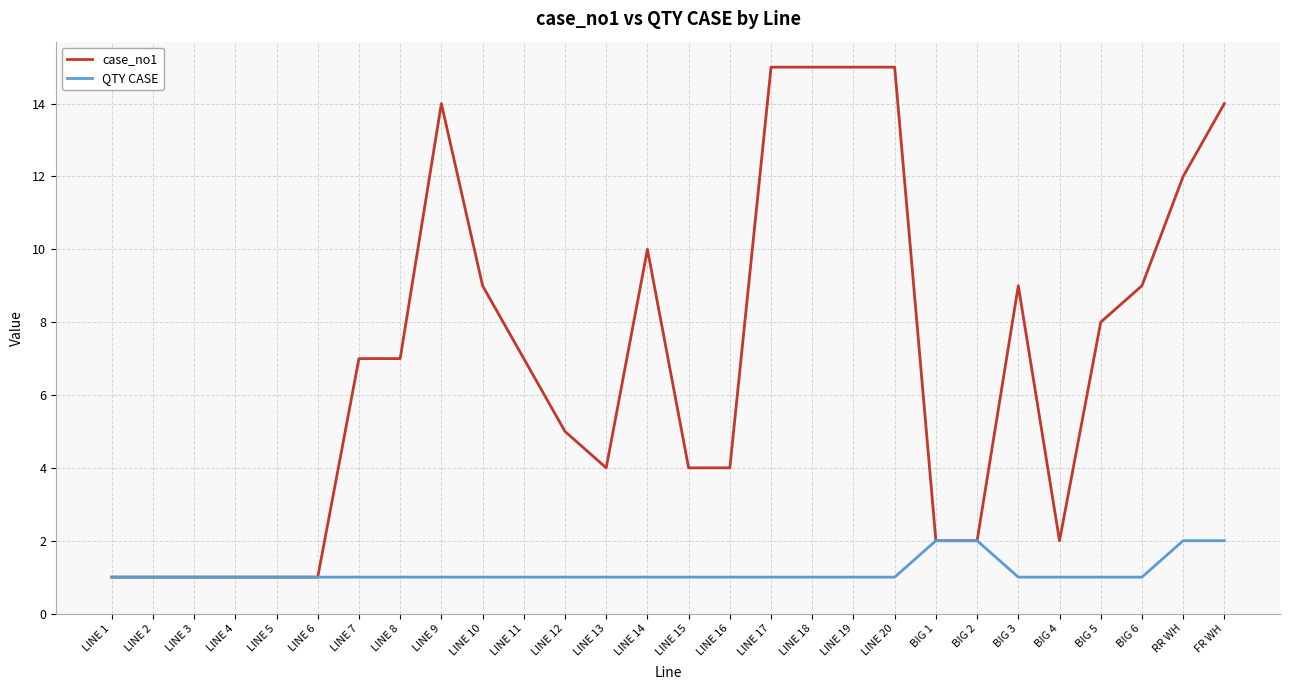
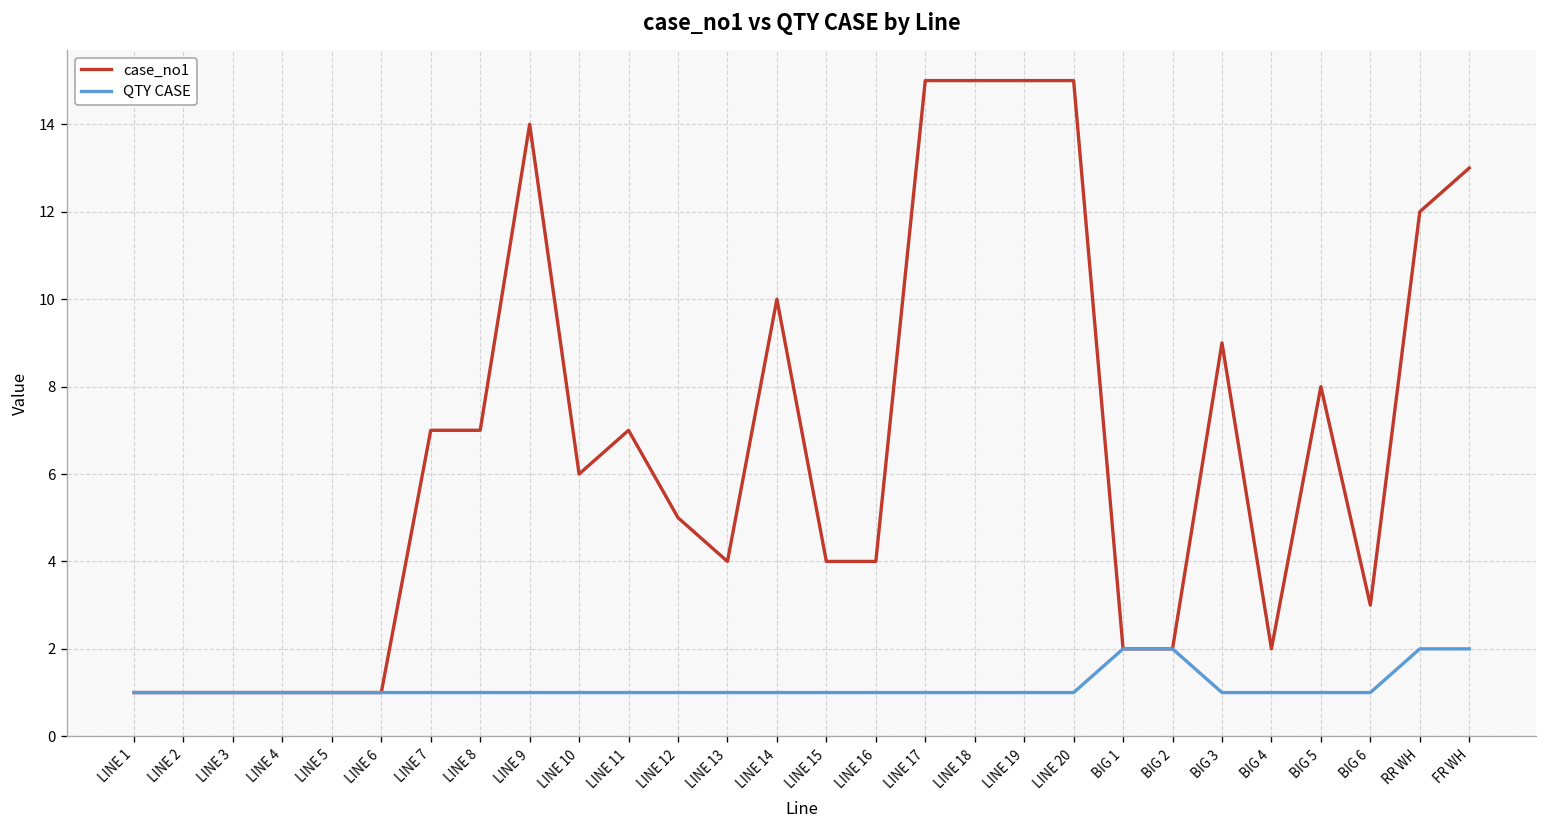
  {
    "case_no1": {
      "LINE 7": 7,
      "LINE 8": 7,
      "LINE 9": 14,
-     "LINE 10": 9,
+     "LINE 10": 6,
      "LINE 11": 7,
      "LINE 12": 5,
      "LINE 13": 4,
      "LINE 14": 10,
      "LINE 15": 4,
      "LINE 16": 4,
      "LINE 17": 15,
      "LINE 18": 15,
      "LINE 19": 15,
      "LINE 20": 15,
      "BIG 3": 9,
      "BIG 4": 2,
      "BIG 5": 8,
-     "BIG 6": 9,
+     "BIG 6": 3,
      "RR WH": 12,
-     "FR WH": 14
+     "FR WH": 13
    },
    "QTY CASE": {
      "LINE 7": 1,
      "LINE 8": 1,
      "LINE 9": 1,
      "LINE 10": 1,
      "LINE 11": 1,
      "LINE 12": 1,
      "LINE 13": 1,
      "LINE 14": 1,
      "LINE 15": 1,
      "LINE 16": 1,
      "LINE 17": 1,
      "LINE 18": 1,
      "LINE 19": 1,
      "LINE 20": 1,
      "BIG 3": 1,
      "BIG 4": 1,
      "BIG 5": 1,
      "BIG 6": 1,
      "RR WH": 2,
      "FR WH": 2
    }
  }
